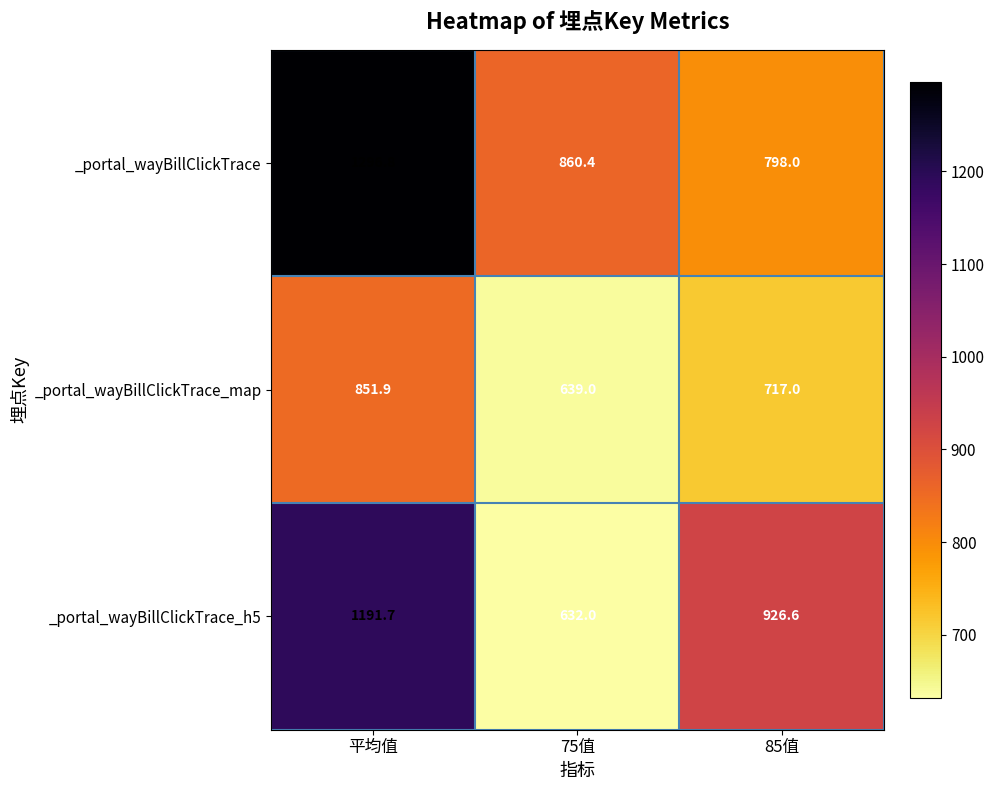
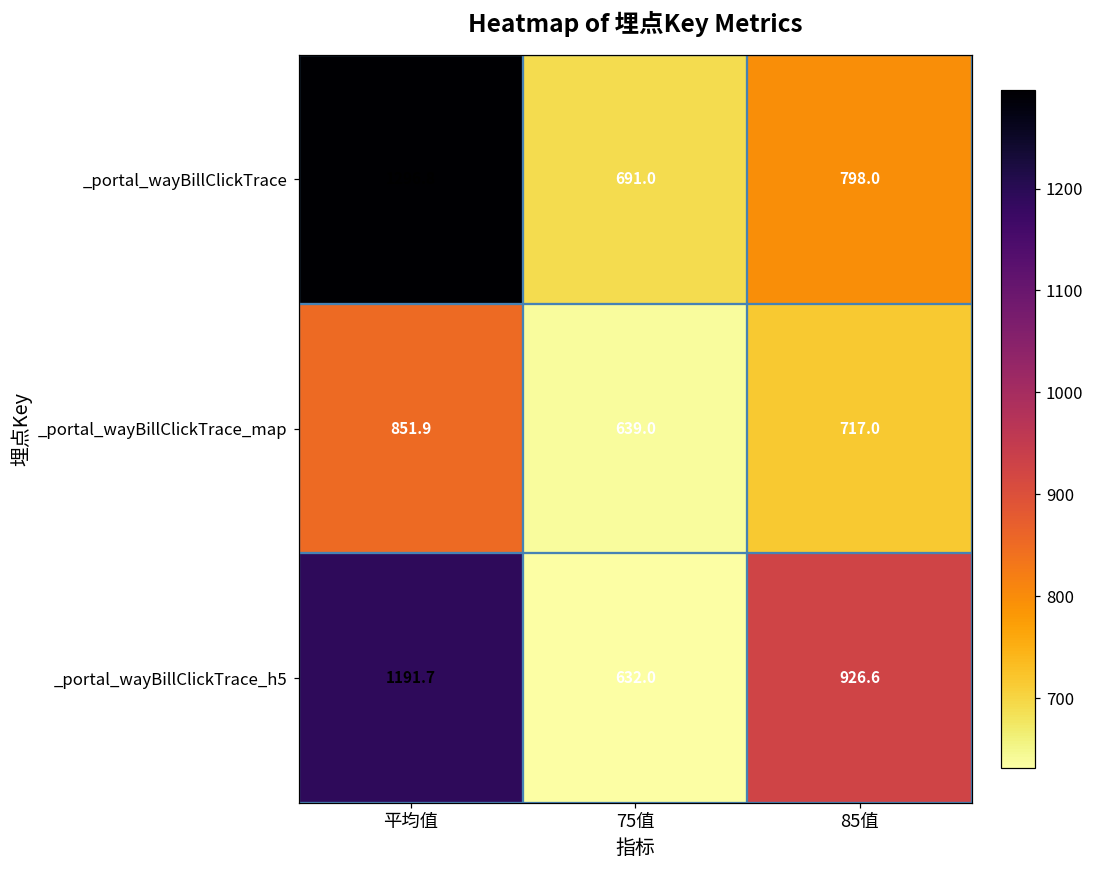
  {
    "_portal_wayBillClickTrace": {
-     "75值": 860.4,
+     "75值": 691.0,
      "85值": 798.0
    },
    "_portal_wayBillClickTrace_map": {
      "平均值": 851.9,
      "75值": 639.0,
      "85值": 717.0
    },
    "_portal_wayBillClickTrace_h5": {
      "平均值": 1191.7,
      "75值": 632.0,
      "85值": 926.6
    }
  }
